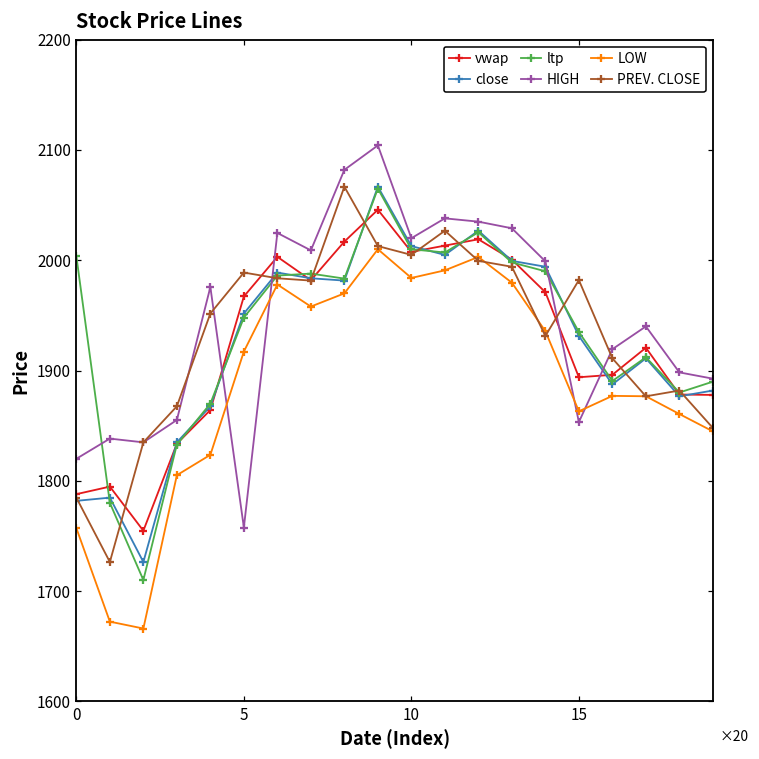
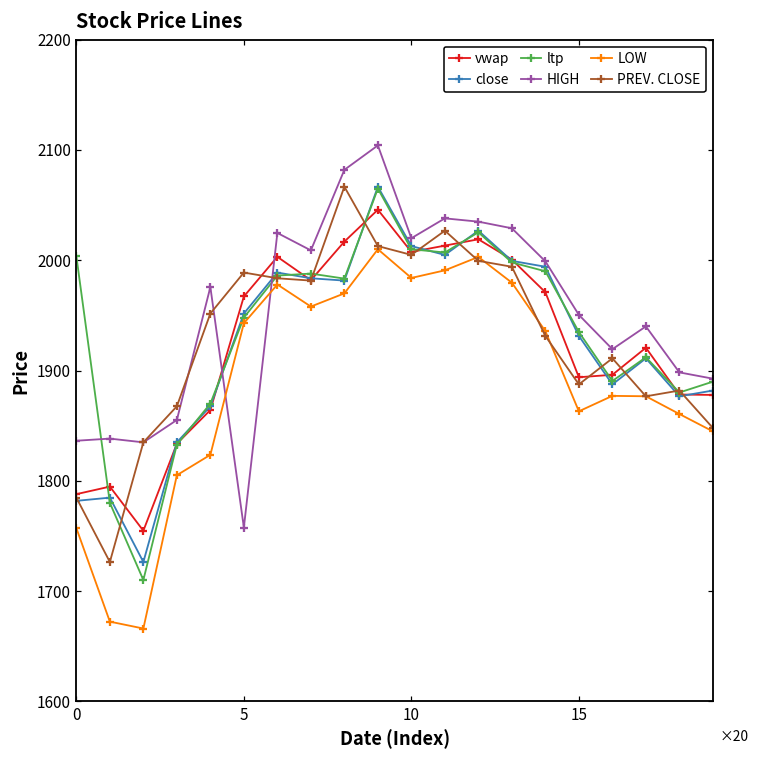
  {
    "vwap": {
      "0": 1788,
      "5": 1967,
      "15": 1894
    },
    "close": {
      "0": 1782,
      "5": 1952,
      "10": 2013,
      "15": 1931
    },
    "ltp": {
      "0": 2004,
      "5": 1948,
      "15": 1935
    },
    "HIGH": {
-     "0": 1820,
+     "0": 1836,
      "5": 1758,
      "10": 2020,
-     "15": 1853
+     "15": 1950
    },
    "LOW": {
      "0": 1757,
-     "5": 1917,
+     "5": 1943,
      "10": 1984,
      "15": 1863
    },
    "PREV. CLOSE": {
      "0": 1785,
      "5": 1989,
      "10": 2005,
-     "15": 1982
+     "15": 1887
    }
  }
